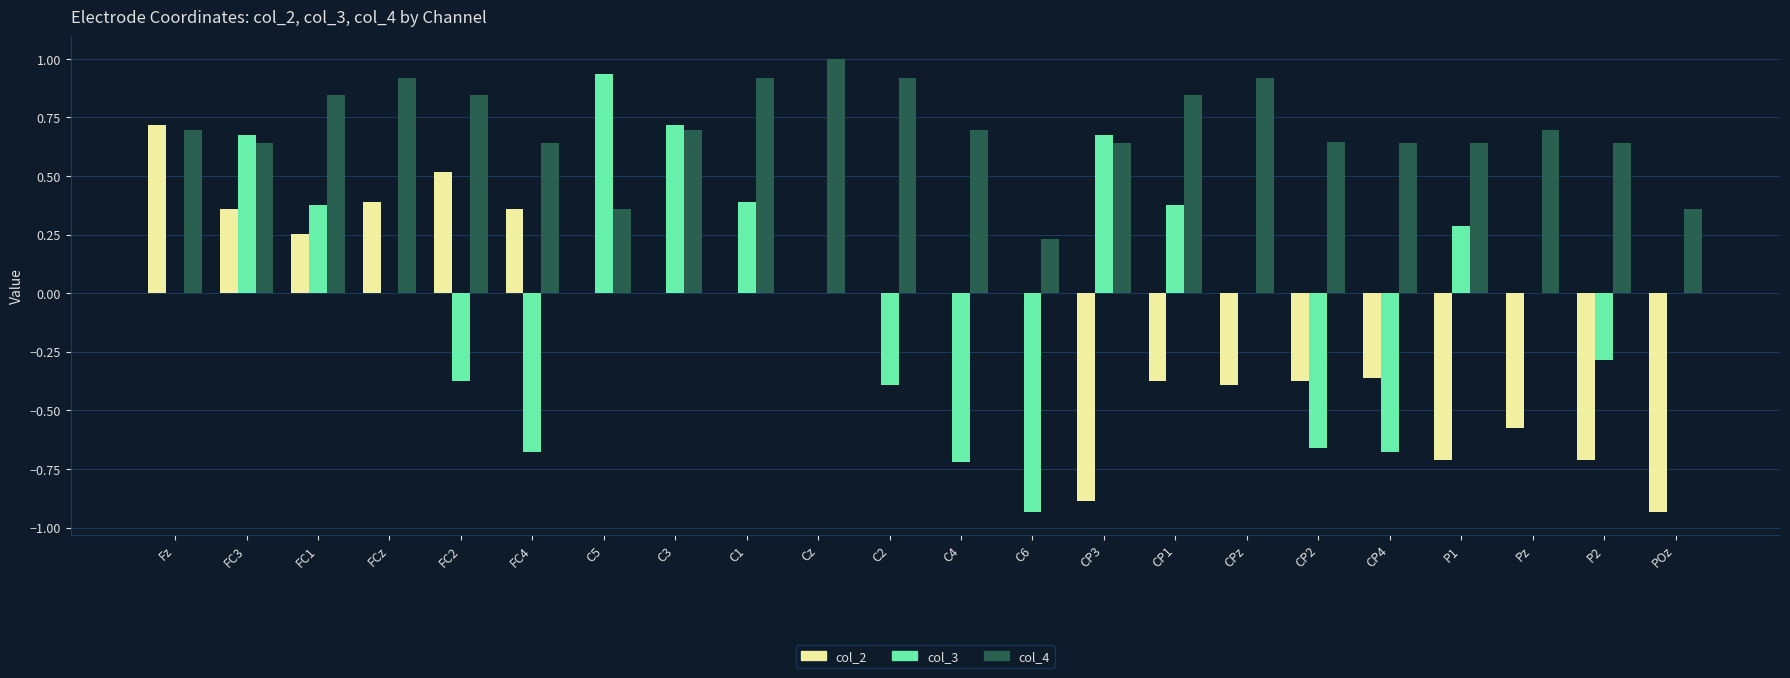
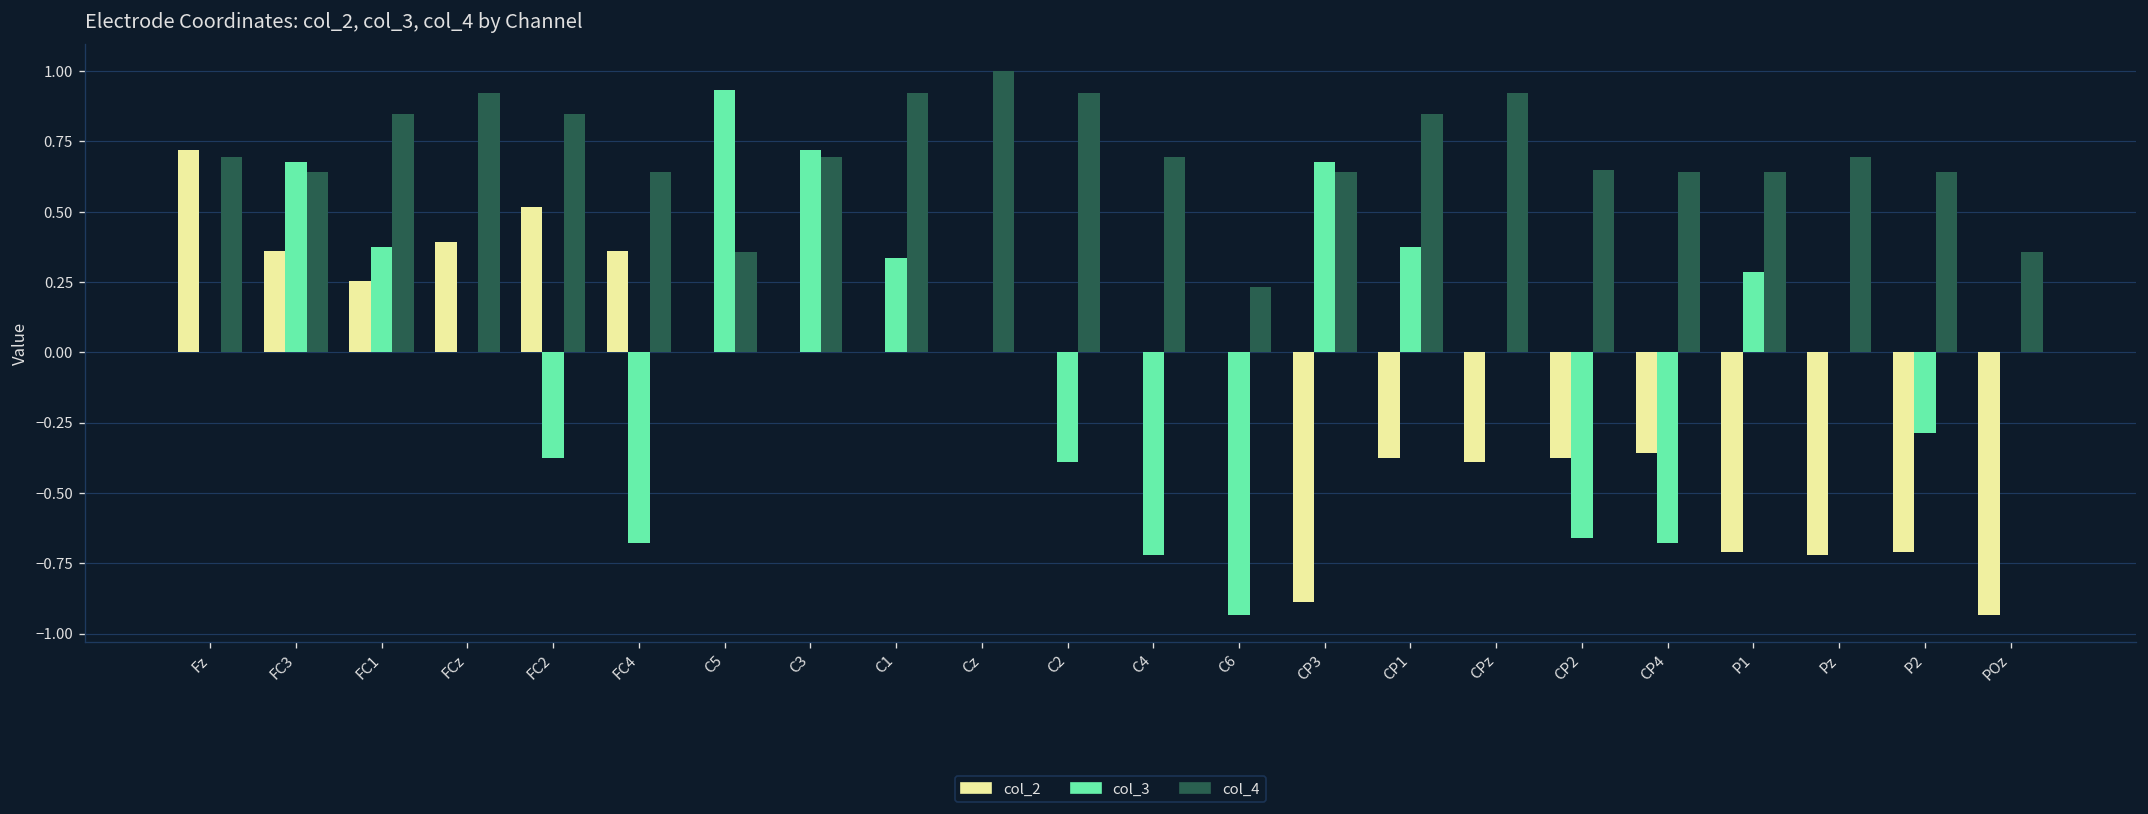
  {
    "col_2": {
      "Fz": 0.72,
      "FC3": 0.36,
      "FC1": 0.25,
      "FCz": 0.39,
      "FC2": 0.52,
      "FC4": 0.36,
      "CP3": -0.89,
      "CP1": -0.37,
      "CPz": -0.39,
      "CP2": -0.37,
      "CP4": -0.36,
      "P1": -0.71,
-     "Pz": -0.57,
+     "Pz": -0.72,
      "P2": -0.71,
      "POz": -0.93
    },
    "col_3": {
      "Fz": 0.00,
      "FC3": 0.68,
      "FC1": 0.37,
      "FCz": 0.00,
      "FC2": -0.37,
      "FC4": -0.68,
      "C5": 0.93,
      "C3": 0.72,
-     "C1": 0.39,
+     "C1": 0.34,
      "Cz": 0.00,
      "C2": -0.39,
      "C4": -0.72,
      "C6": -0.93,
      "CP3": 0.68,
      "CP1": 0.37,
      "CPz": 0.00,
      "CP2": -0.66,
      "CP4": -0.68,
      "P1": 0.29,
      "Pz": 0.00,
      "P2": -0.29,
      "POz": 0.00
    },
    "col_4": {
      "Fz": 0.69,
      "FC3": 0.64,
      "FC1": 0.85,
      "FCz": 0.92,
      "FC2": 0.85,
      "FC4": 0.64,
      "C5": 0.36,
      "C3": 0.69,
      "C1": 0.92,
      "Cz": 1.00,
      "C2": 0.92,
      "C4": 0.69,
      "C6": 0.23,
      "CP3": 0.64,
      "CP1": 0.85,
      "CPz": 0.92,
      "CP2": 0.65,
      "CP4": 0.64,
      "P1": 0.64,
      "Pz": 0.69,
      "P2": 0.64,
      "POz": 0.36
    }
  }
